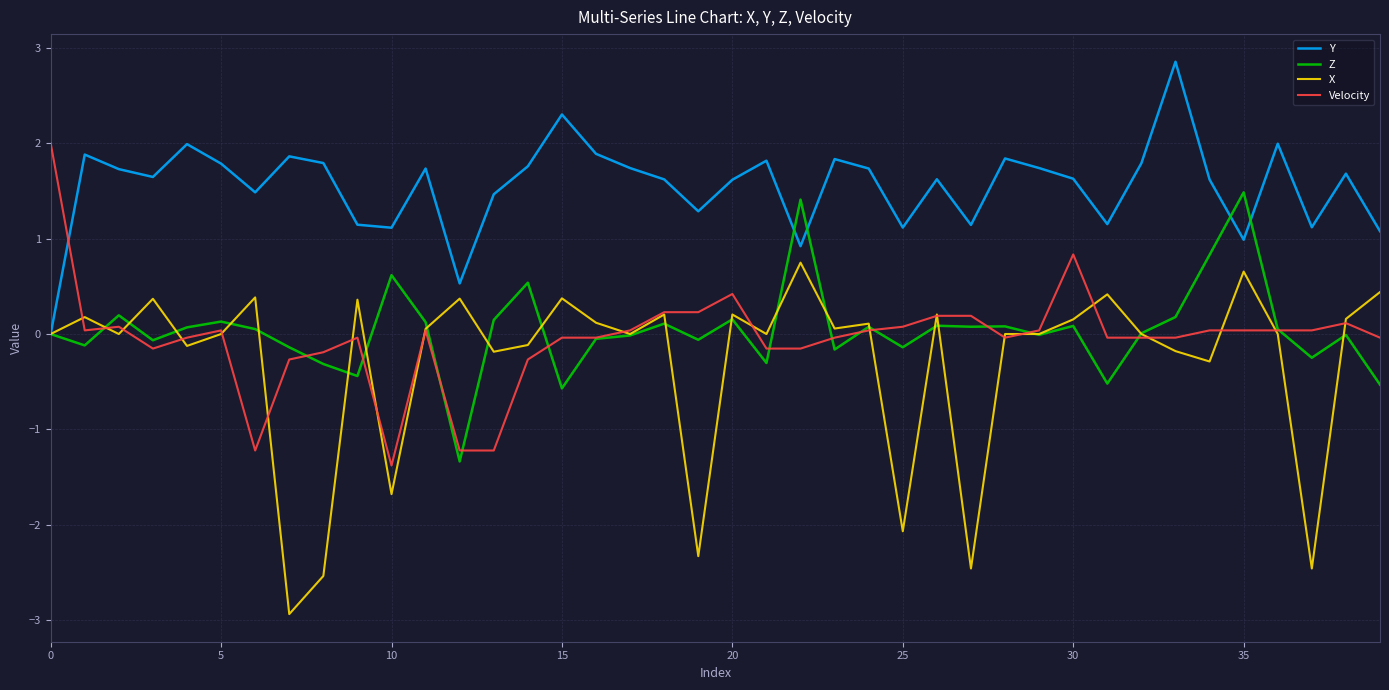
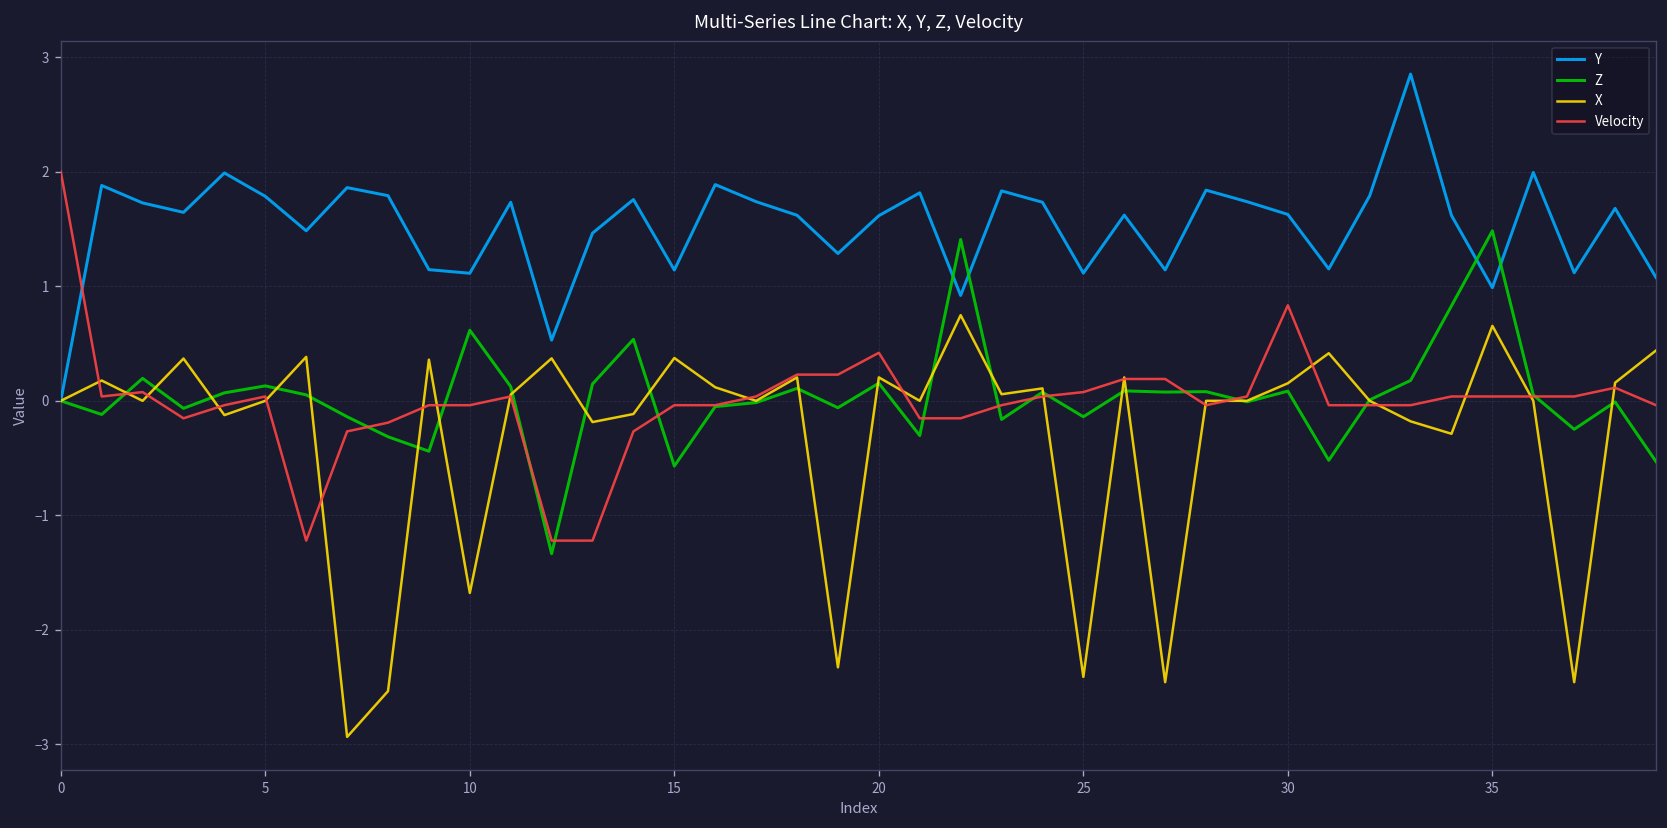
  {
    "Y": {
      "5": 1.8,
      "10": 1.1,
-     "15": 2.3,
+     "15": 1.1,
      "20": 1.6,
      "25": 1.1,
      "30": 1.6,
      "35": 1.0
    },
    "Z": {
      "5": 0.1,
      "10": 0.6,
      "15": -0.6,
      "20": 0.2,
      "25": -0.1,
      "30": 0.1,
      "35": 1.5
    },
    "X": {
      "5": 0.0,
      "10": -1.7,
      "15": 0.4,
      "20": 0.2,
-     "25": -2.1,
+     "25": -2.4,
      "30": 0.2,
      "35": 0.7
    },
    "Velocity": {
      "0": 2.0,
      "5": 0.0,
-     "10": -1.4,
+     "10": 0.0,
      "15": 0.0,
      "20": 0.4,
      "25": 0.1,
      "30": 0.8,
      "35": 0.0
    }
  }
